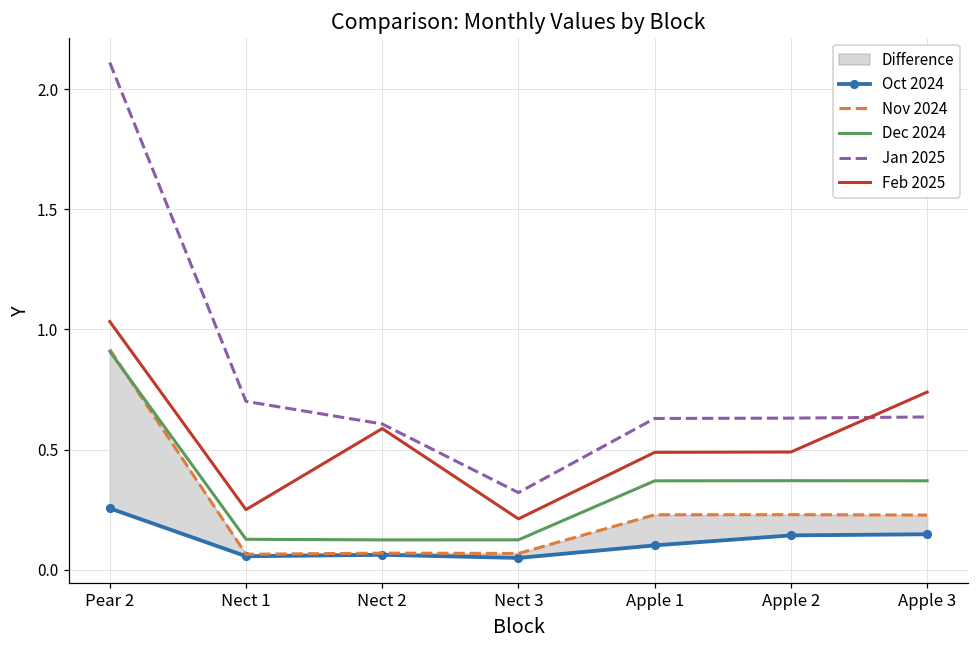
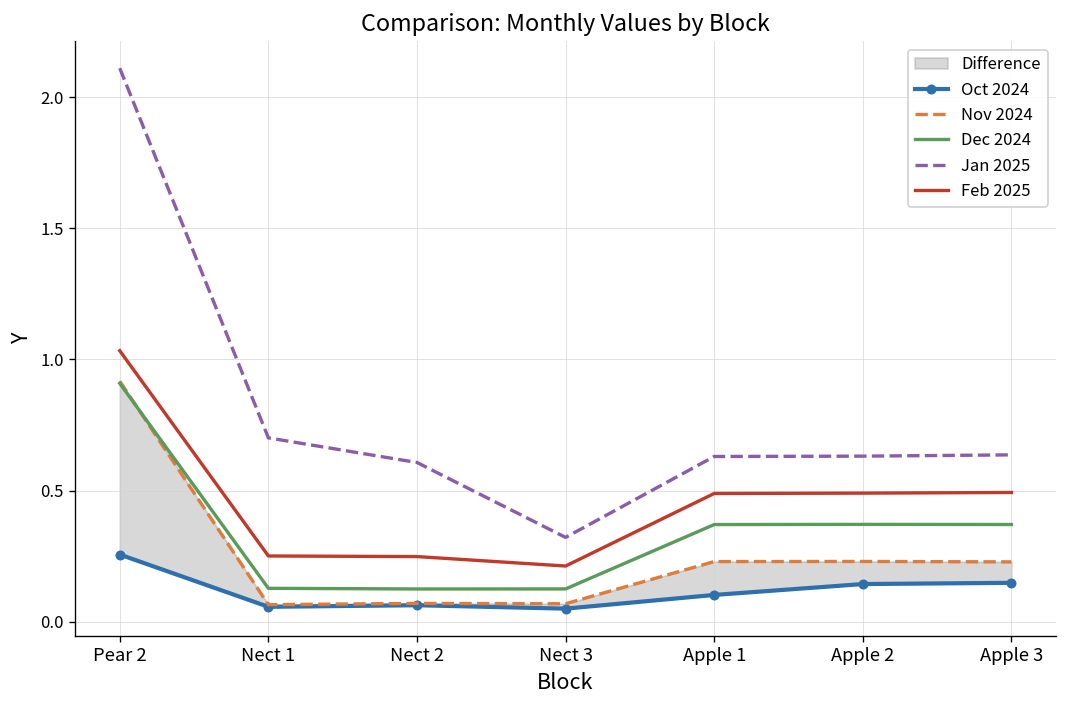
  {
    "Oct 2024": {
      "Pear 2": 0.26,
      "Nect 3": 0.05,
      "Apple 1": 0.10,
      "Apple 2": 0.14,
      "Apple 3": 0.15
    },
    "Feb 2025": {
      "Pear 2": 1.03,
      "Nect 1": 0.25,
-     "Nect 2": 0.59,
+     "Nect 2": 0.25,
      "Nect 3": 0.21,
      "Apple 1": 0.49,
      "Apple 2": 0.49,
-     "Apple 3": 0.74
+     "Apple 3": 0.49
    }
  }
